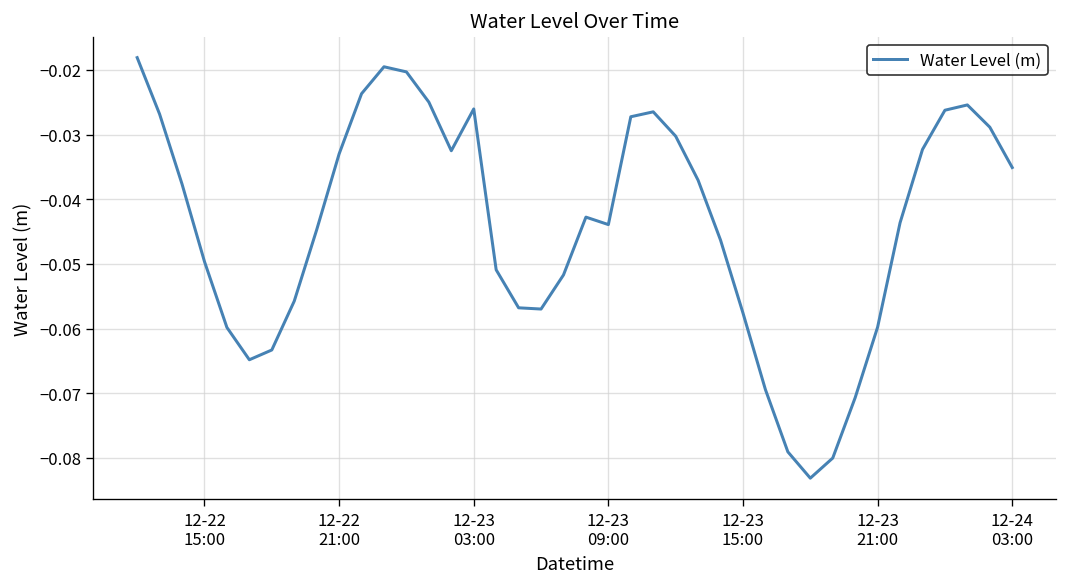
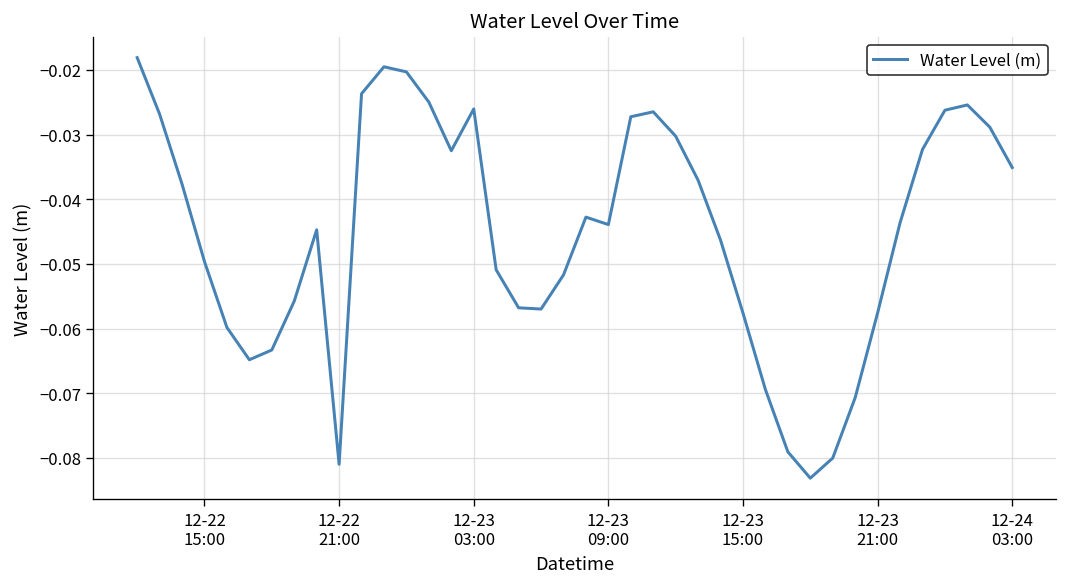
  {
    "12-22 15:00": -0.050,
-   "12-22 21:00": -0.033,
+   "12-22 21:00": -0.081,
    "12-23 03:00": -0.026,
    "12-23 09:00": -0.044,
    "12-23 15:00": -0.058,
-   "12-23 21:00": -0.060,
+   "12-23 21:00": -0.058,
    "12-24 03:00": -0.035
  }
